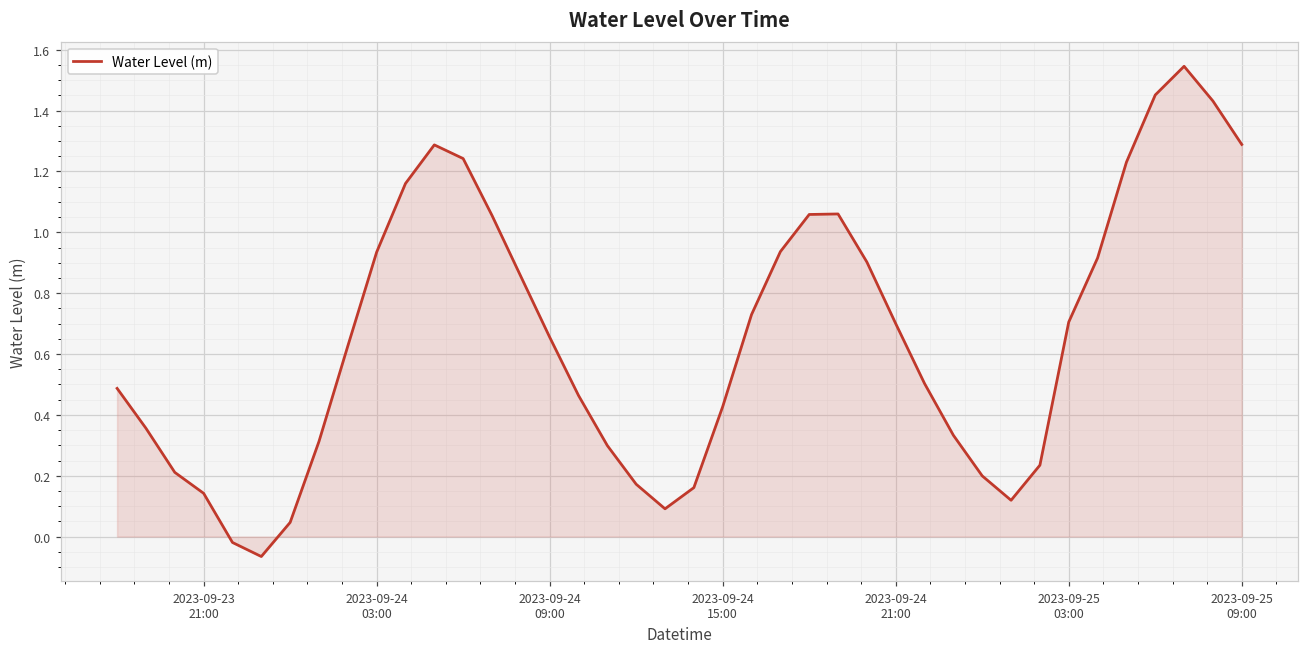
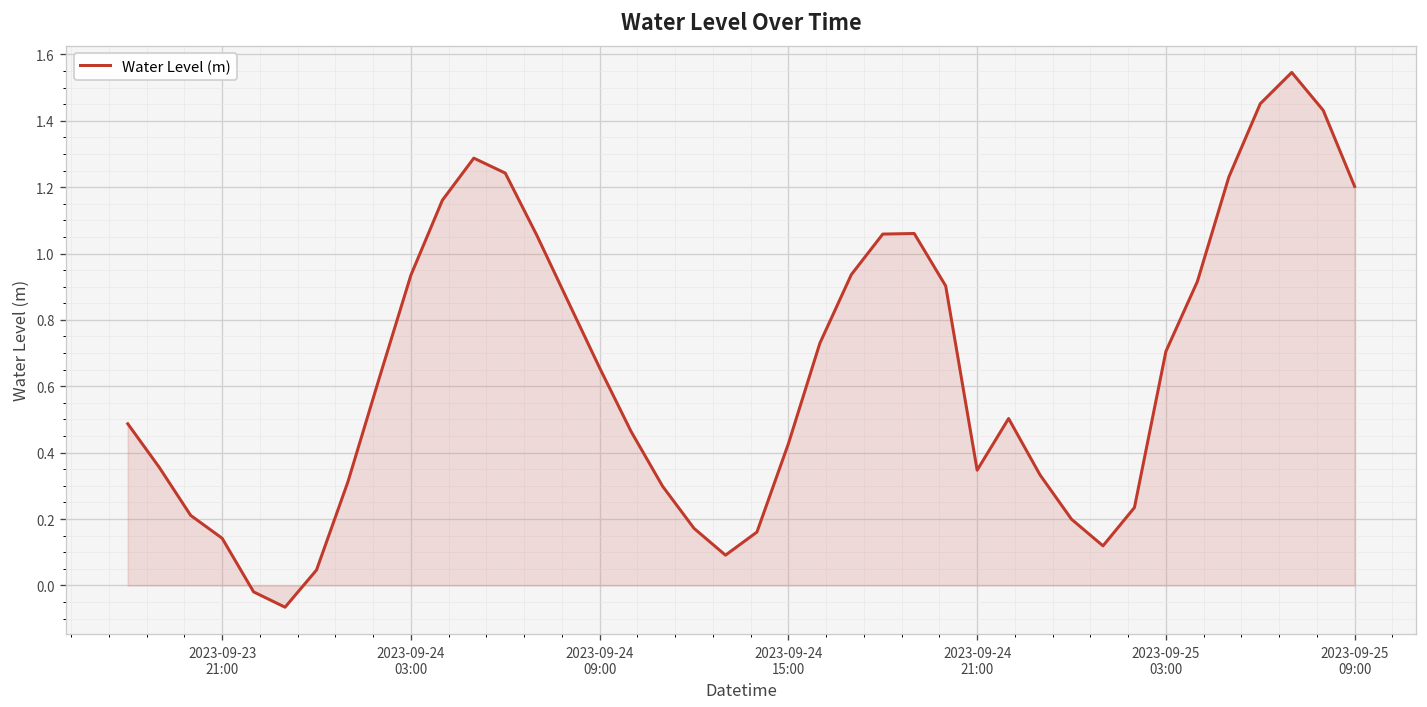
  {
    "Water Level (m)": {
-     "2023-09-24 21:00": 0.70,
-     "2023-09-25 09:00": 1.29
+     "2023-09-24 21:00": 0.35,
+     "2023-09-25 09:00": 1.20
    }
  }
